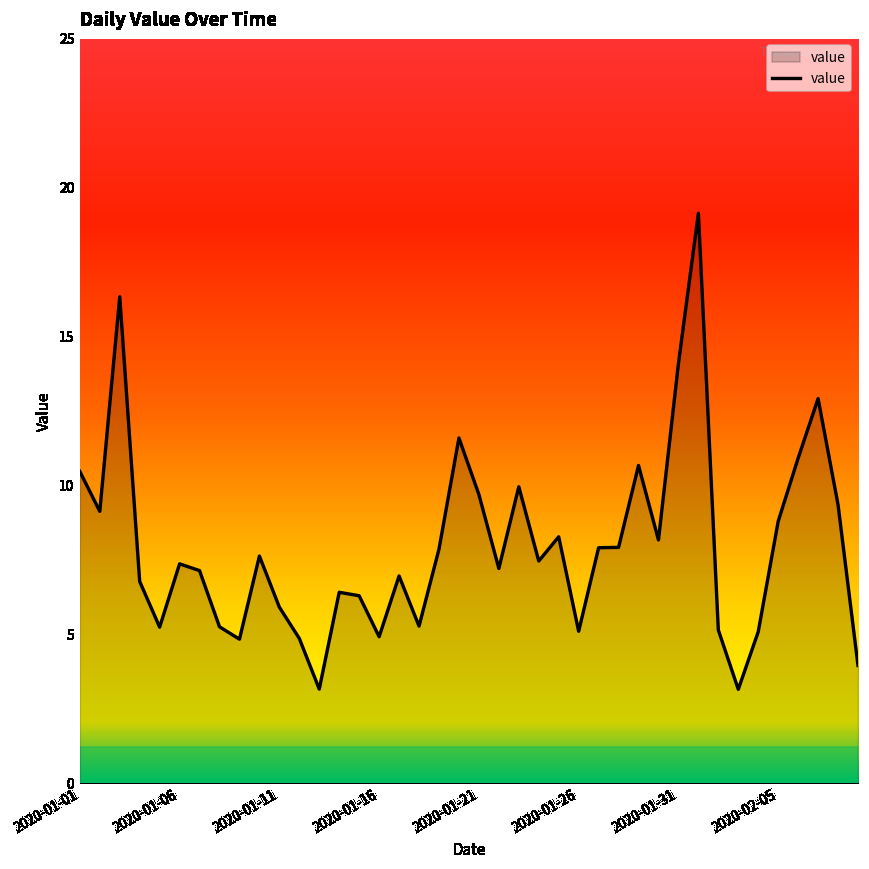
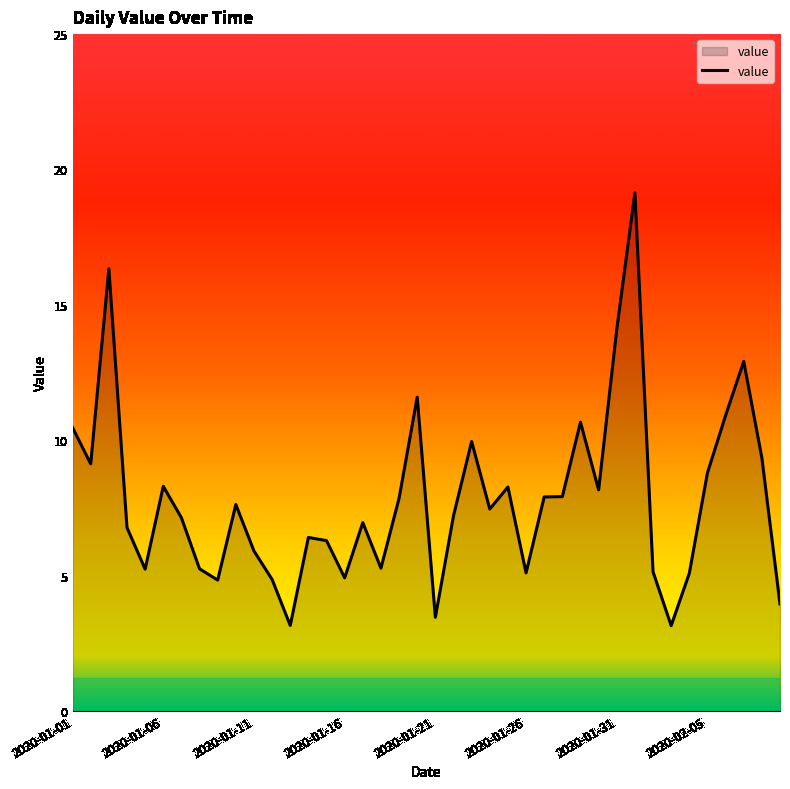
  {
    "2020-01-01": 10.5,
-   "2020-01-06": 7.4,
+   "2020-01-06": 8.3,
    "2020-01-11": 5.9,
    "2020-01-16": 4.9,
-   "2020-01-21": 9.7,
+   "2020-01-21": 3.5,
    "2020-01-26": 5.1,
    "2020-01-31": 14.1,
    "2020-02-05": 8.8
  }
